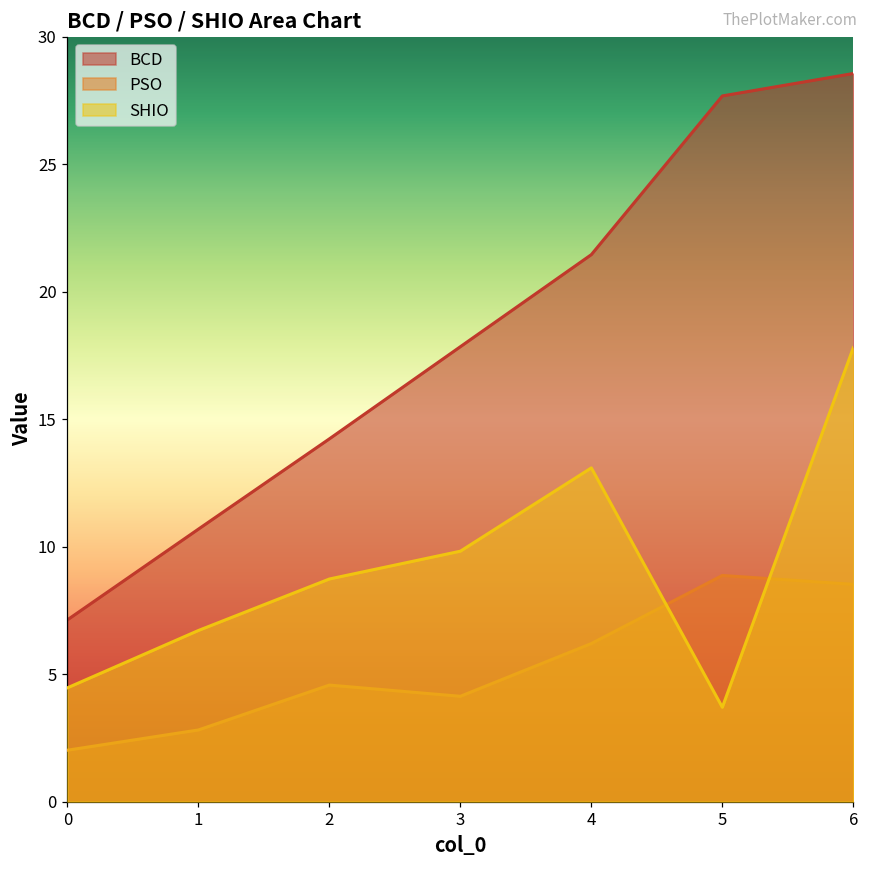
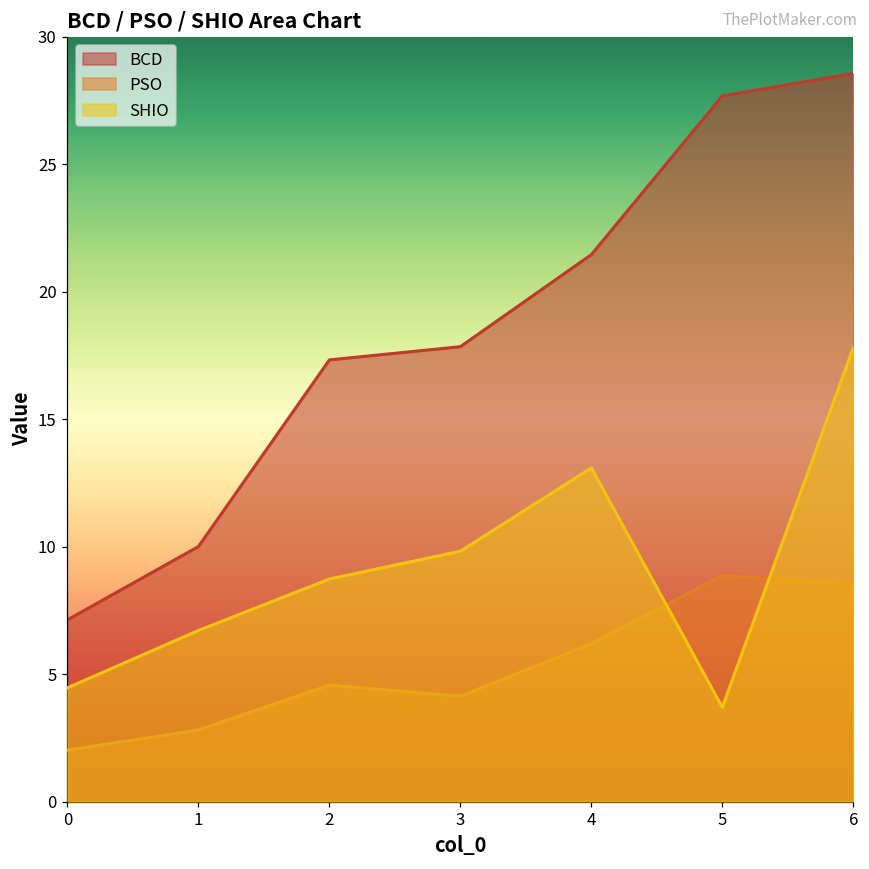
  {
    "BCD": {
      "0": 7.1,
-     "1": 10.7,
-     "2": 14.2,
+     "1": 10.0,
+     "2": 17.3,
      "3": 17.8,
      "4": 21.5,
      "5": 27.7,
      "6": 28.6
    },
    "PSO": {
      "0": 2.0,
      "1": 2.8,
      "2": 4.6,
      "3": 4.1,
      "4": 6.2,
      "5": 8.9,
      "6": 8.5
    },
    "SHIO": {
      "0": 4.5,
      "1": 6.7,
      "2": 8.7,
      "3": 9.8,
      "4": 13.1,
      "5": 3.7,
      "6": 17.8
    }
  }
